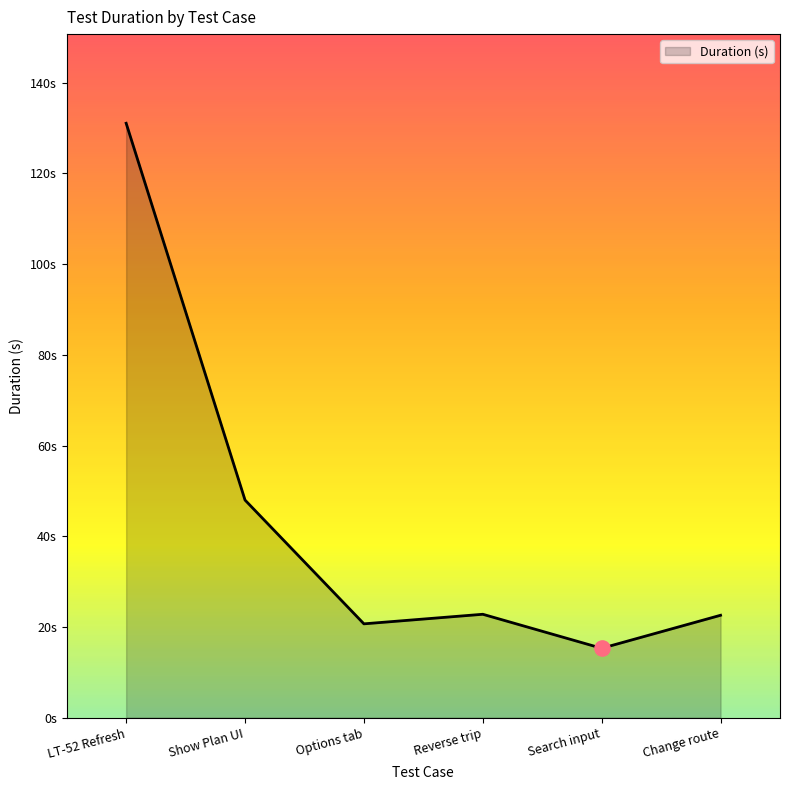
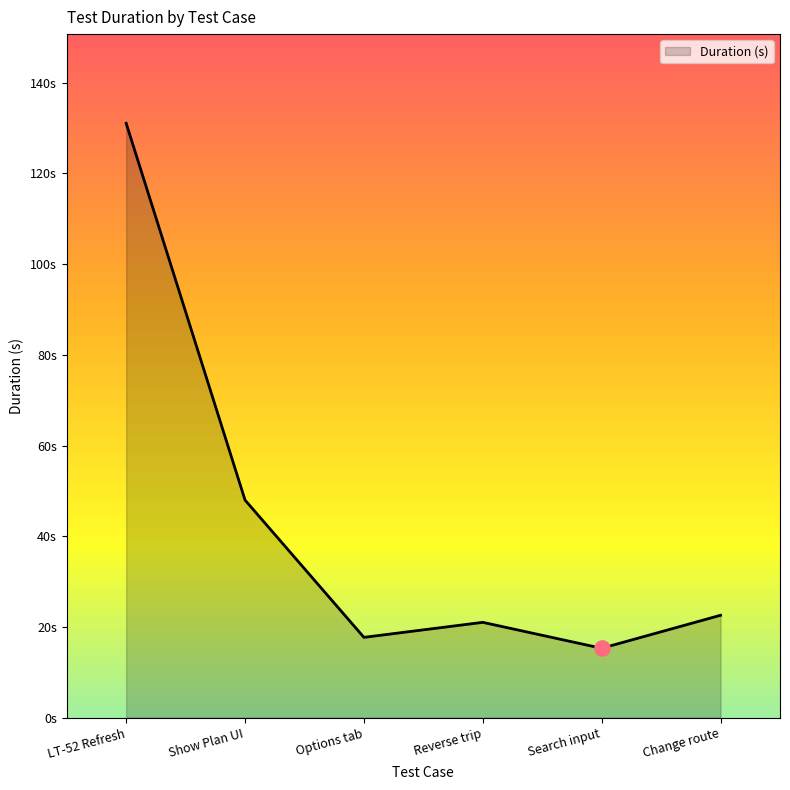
  {
    "Duration (s)": {
      "LT-52 Refresh": "131s",
      "Show Plan UI": "48s",
-     "Options tab": "21s",
-     "Reverse trip": "23s",
+     "Options tab": "18s",
+     "Reverse trip": "21s",
      "Change route": "23s"
    }
  }
